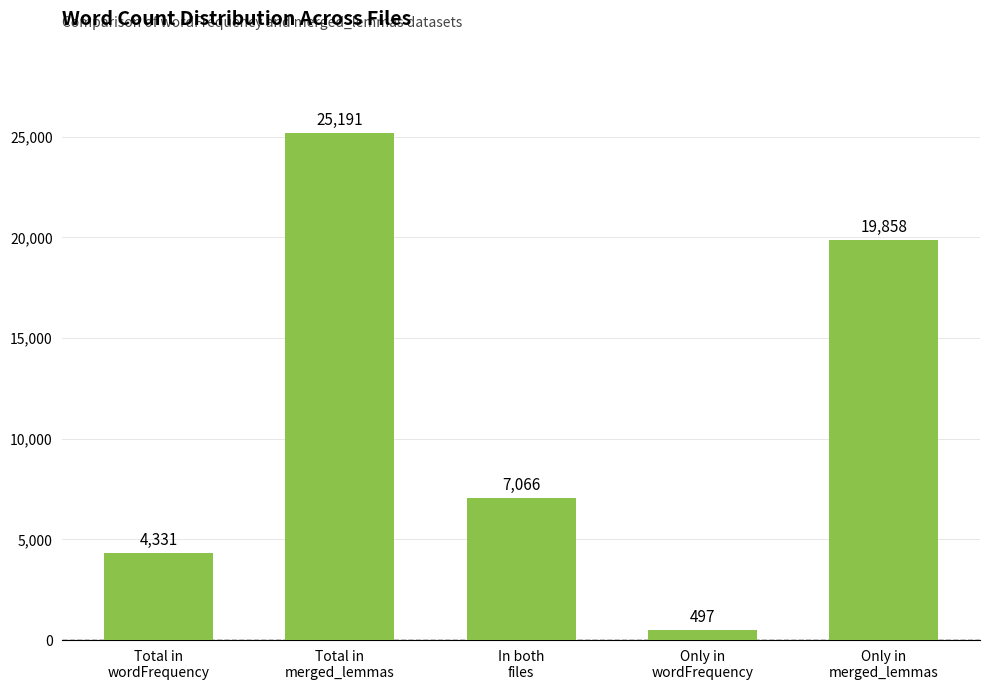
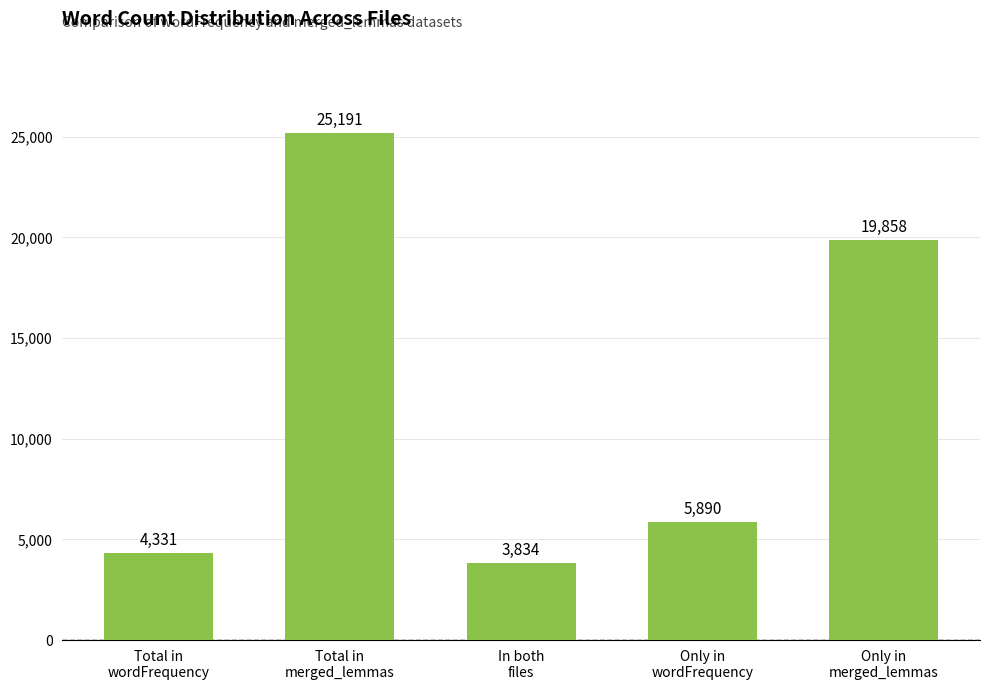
  {
    "Total in wordFrequency": "4,331",
    "Total in merged_lemmas": "25,191",
-   "In both files": "7,066",
-   "Only in wordFrequency": "497",
+   "In both files": "3,834",
+   "Only in wordFrequency": "5,890",
    "Only in merged_lemmas": "19,858"
  }
